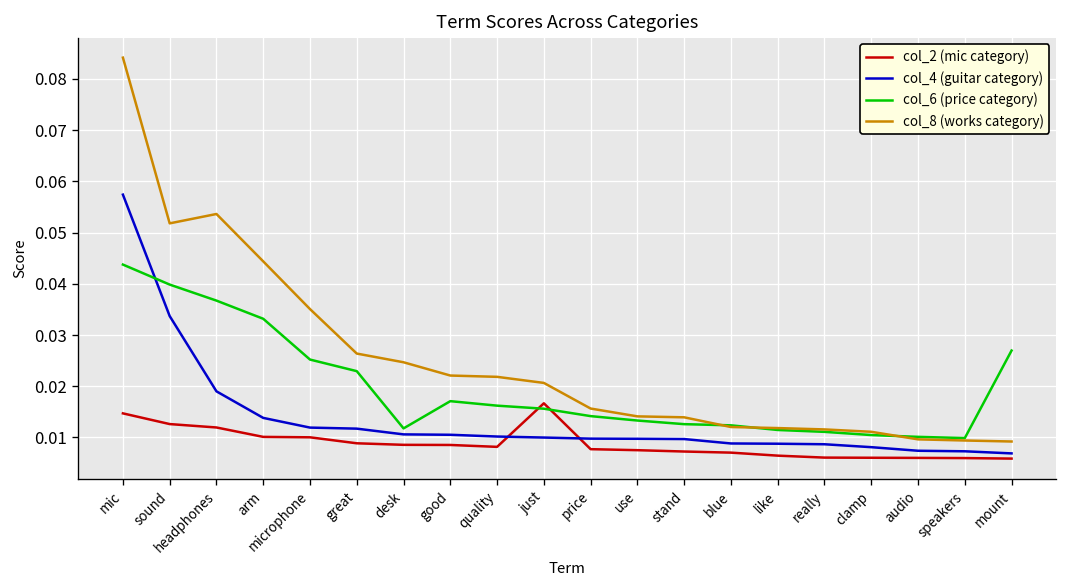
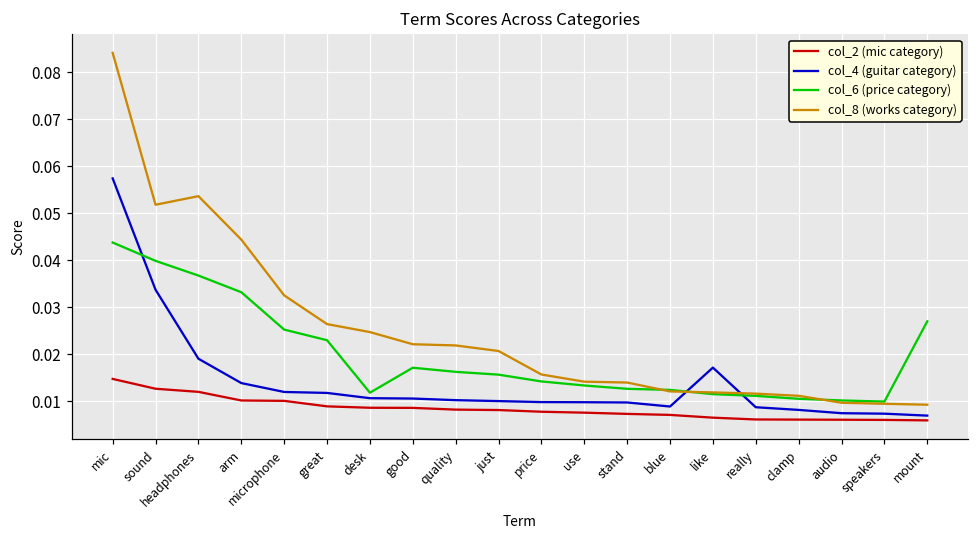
  {
    "col_2 (mic category)": {
      "mic": 0.015,
      "sound": 0.013,
      "headphones": 0.012,
      "arm": 0.010,
      "microphone": 0.010,
      "great": 0.009,
      "desk": 0.009,
      "good": 0.009,
      "quality": 0.008,
-     "just": 0.017,
+     "just": 0.008,
      "price": 0.008,
      "use": 0.008,
      "stand": 0.007,
      "blue": 0.007,
      "like": 0.006,
      "really": 0.006,
      "clamp": 0.006,
      "audio": 0.006,
      "speakers": 0.006,
      "mount": 0.006
    },
    "col_4 (guitar category)": {
      "mic": 0.057,
      "sound": 0.034,
      "headphones": 0.019,
      "arm": 0.014,
      "microphone": 0.012,
      "great": 0.012,
      "desk": 0.011,
      "good": 0.011,
      "quality": 0.010,
      "just": 0.010,
      "price": 0.010,
      "use": 0.010,
      "stand": 0.010,
      "blue": 0.009,
-     "like": 0.009,
+     "like": 0.017,
      "really": 0.009,
      "clamp": 0.008,
      "audio": 0.007,
      "speakers": 0.007,
      "mount": 0.007
    },
    "col_6 (price category)": {
      "mic": 0.044,
      "sound": 0.040,
      "headphones": 0.037,
      "arm": 0.033,
      "microphone": 0.025,
      "great": 0.023,
      "desk": 0.012,
      "good": 0.017,
      "quality": 0.016,
      "just": 0.016,
      "price": 0.014,
      "use": 0.013,
      "stand": 0.013,
      "clamp": 0.010,
      "mount": 0.027
    },
    "col_8 (works category)": {
      "mic": 0.084,
      "sound": 0.052,
      "headphones": 0.054,
      "arm": 0.044,
-     "microphone": 0.035,
+     "microphone": 0.032,
      "great": 0.026,
      "desk": 0.025,
      "good": 0.022,
      "quality": 0.022,
      "just": 0.021,
      "price": 0.016,
      "use": 0.014,
      "stand": 0.014,
      "clamp": 0.011,
      "mount": 0.009
    }
  }
